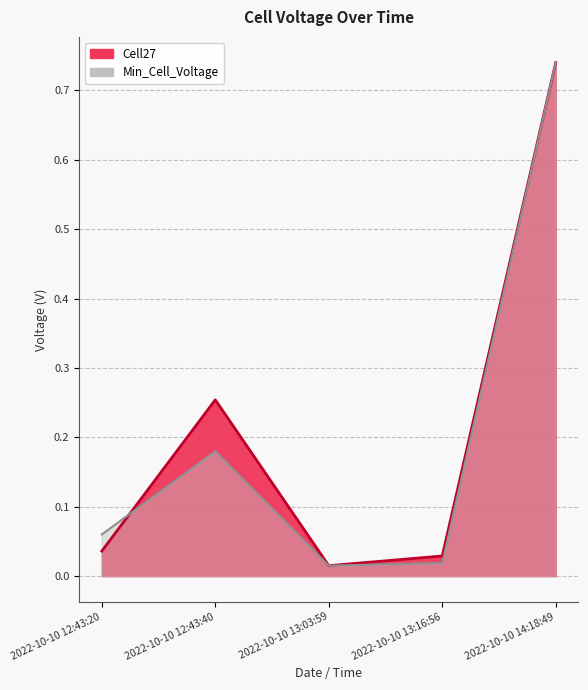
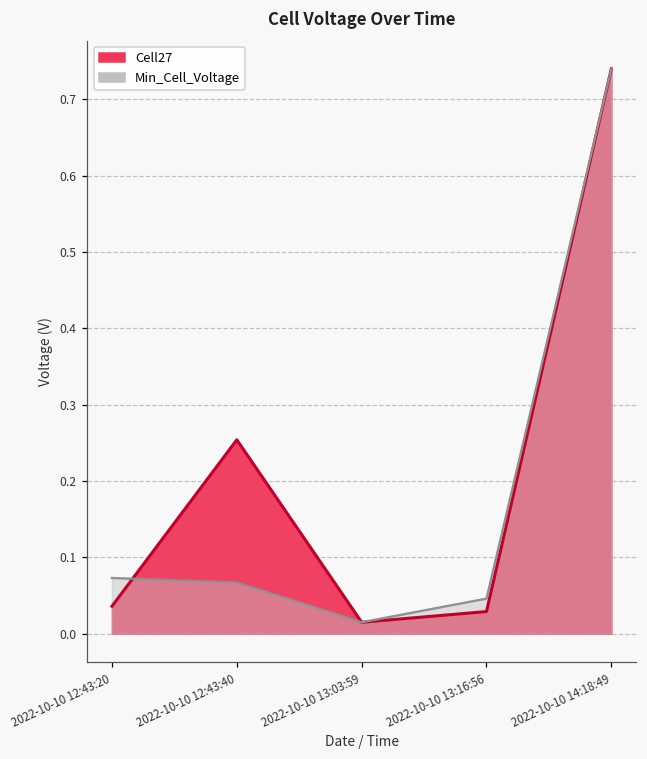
  {
    "Cell27": {
      "2022-10-10 12:43:20": 0.04,
      "2022-10-10 12:43:40": 0.25,
      "2022-10-10 13:16:56": 0.03
    },
    "Min_Cell_Voltage": {
-     "2022-10-10 12:43:20": 0.06,
-     "2022-10-10 12:43:40": 0.18,
-     "2022-10-10 13:16:56": 0.02
+     "2022-10-10 12:43:20": 0.07,
+     "2022-10-10 12:43:40": 0.07,
+     "2022-10-10 13:16:56": 0.05
    }
  }
